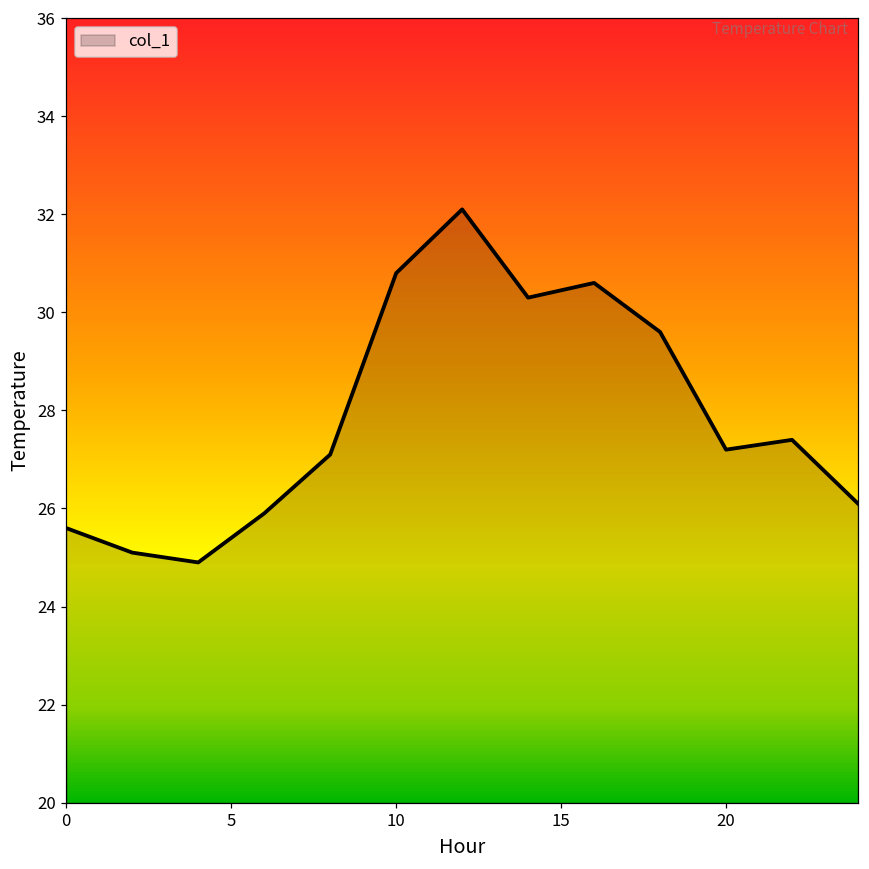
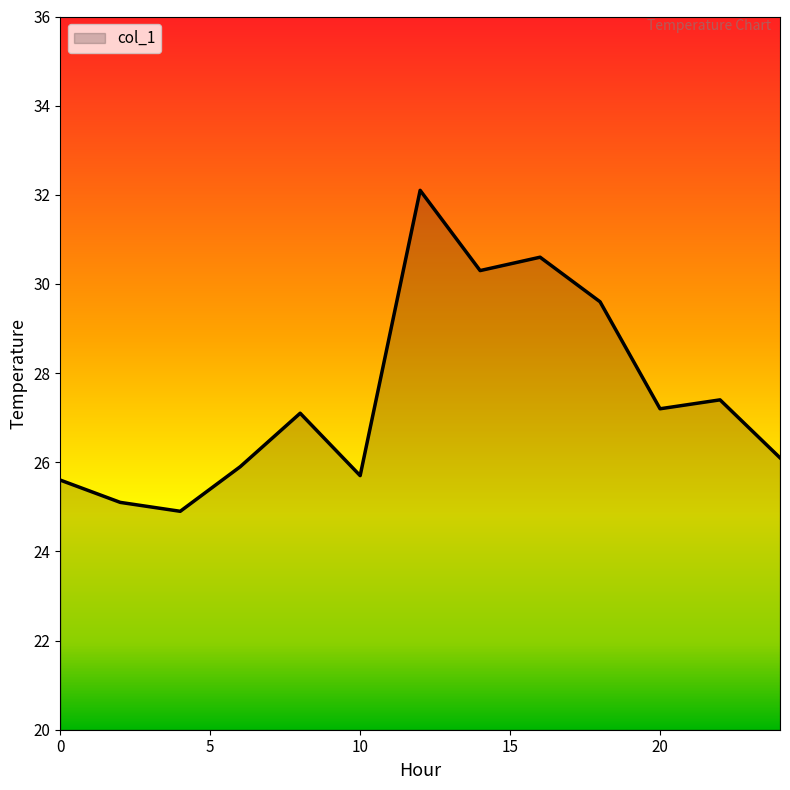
  {
    "0": 25.6,
-   "10": 30.8,
+   "10": 25.7,
    "20": 27.2
  }
